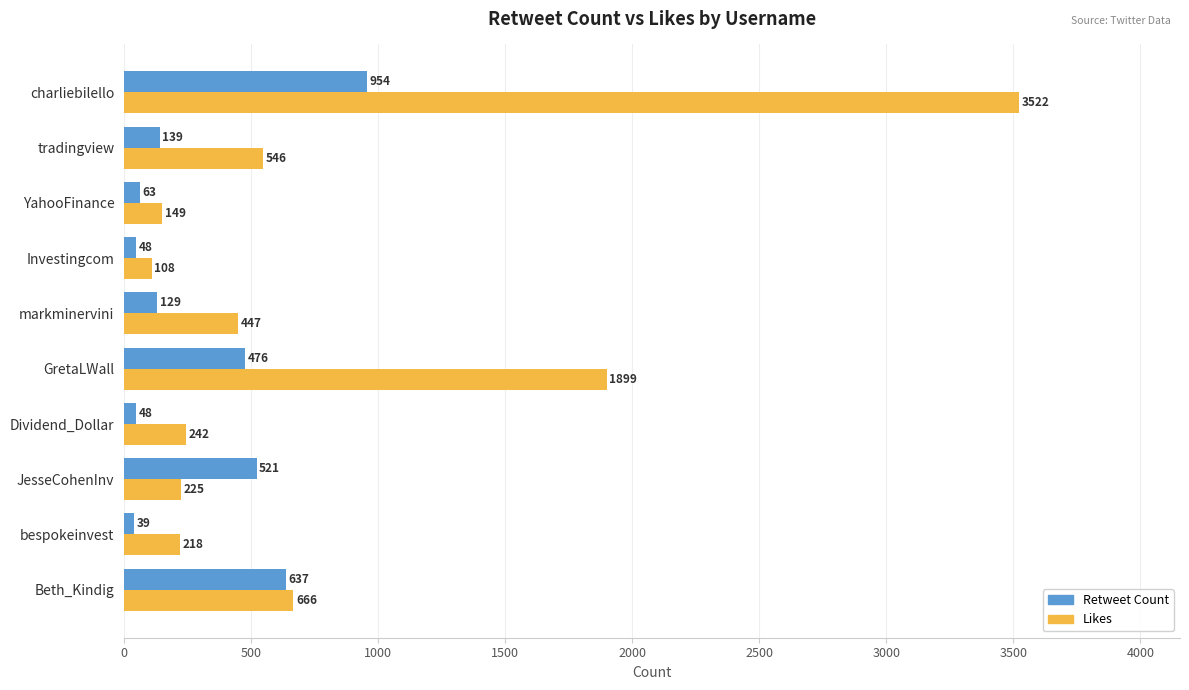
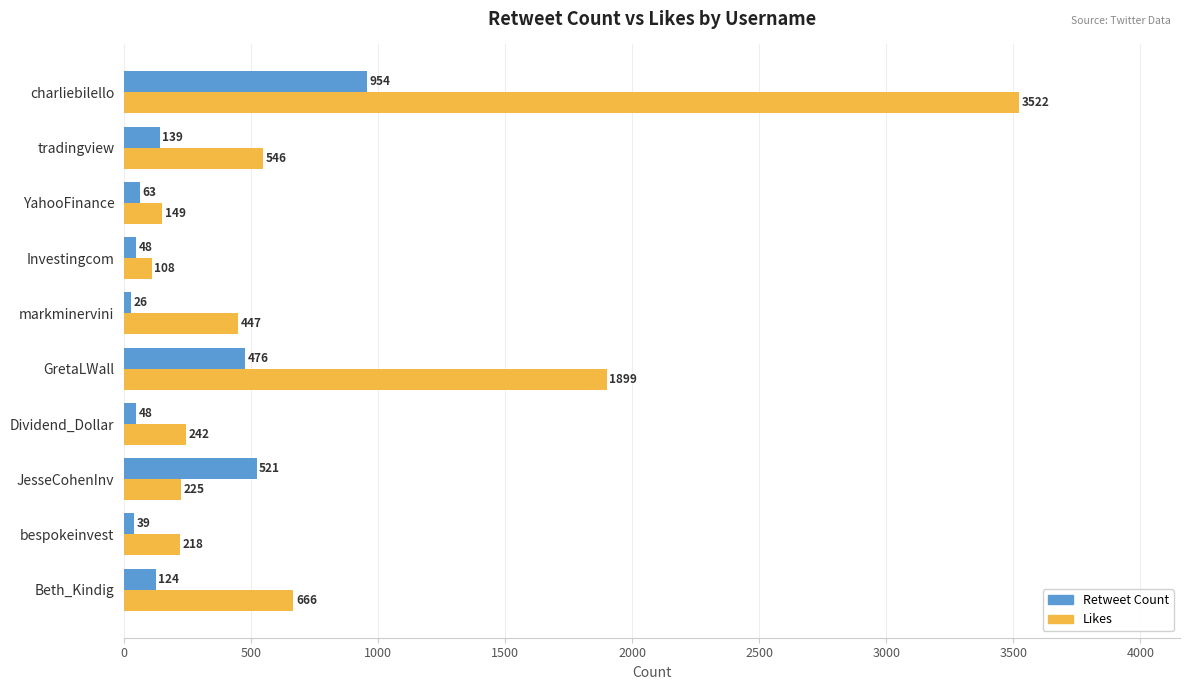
  {
    "Retweet Count": {
      "charliebilello": 954,
      "tradingview": 139,
      "YahooFinance": 63,
      "Investingcom": 48,
-     "markminervini": 129,
+     "markminervini": 26,
      "GretaLWall": 476,
      "Dividend_Dollar": 48,
      "JesseCohenInv": 521,
      "bespokeinvest": 39,
-     "Beth_Kindig": 637
+     "Beth_Kindig": 124
    },
    "Likes": {
      "charliebilello": 3522,
      "tradingview": 546,
      "YahooFinance": 149,
      "Investingcom": 108,
      "markminervini": 447,
      "GretaLWall": 1899,
      "Dividend_Dollar": 242,
      "JesseCohenInv": 225,
      "bespokeinvest": 218,
      "Beth_Kindig": 666
    }
  }
